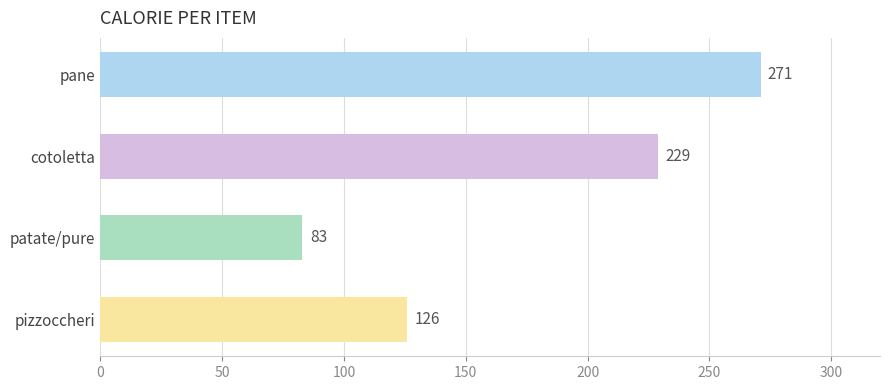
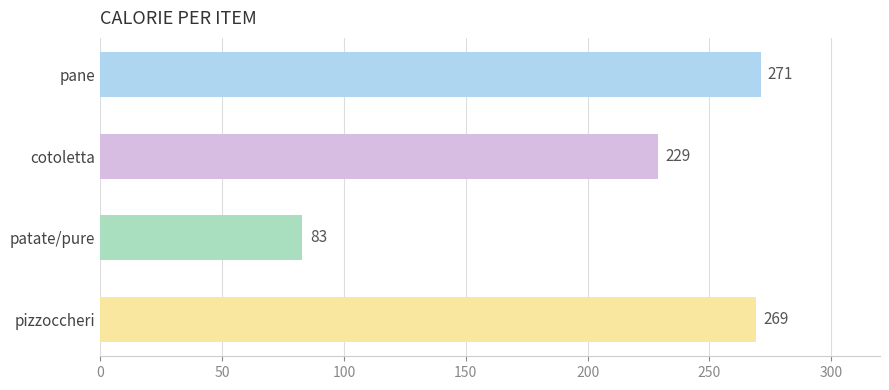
  {
    "pane": 271,
    "cotoletta": 229,
    "patate/pure": 83,
-   "pizzoccheri": 126
+   "pizzoccheri": 269
  }
